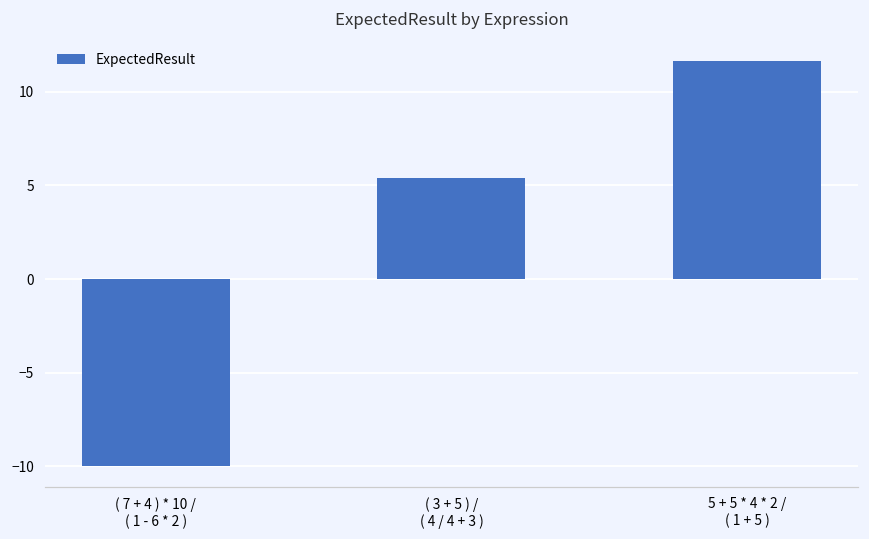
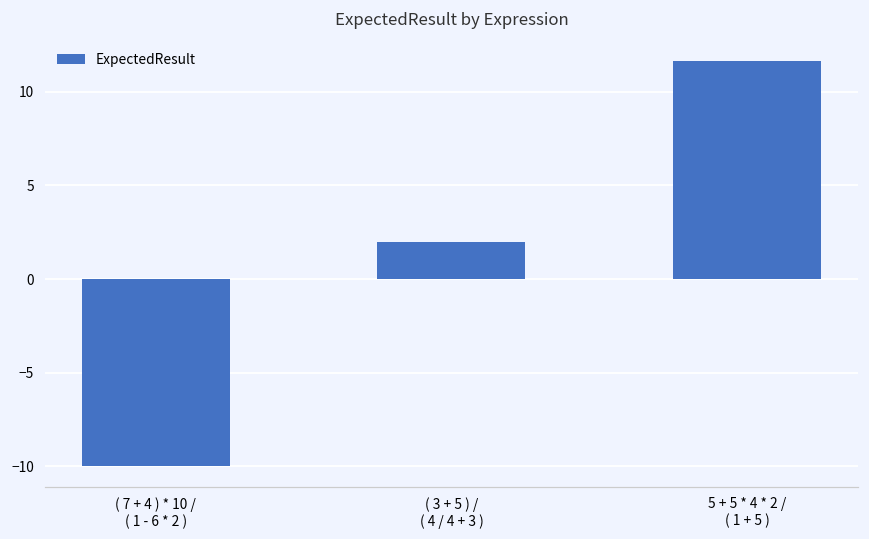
  {
    "( 7 + 4 ) * 10 / ( 1 - 6 * 2 )": -10.0,
-   "( 3 + 5 ) / ( 4 / 4 + 3 )": 5.4,
+   "( 3 + 5 ) / ( 4 / 4 + 3 )": 2.0,
    "5 + 5 * 4 * 2 / ( 1 + 5 )": 11.7
  }
